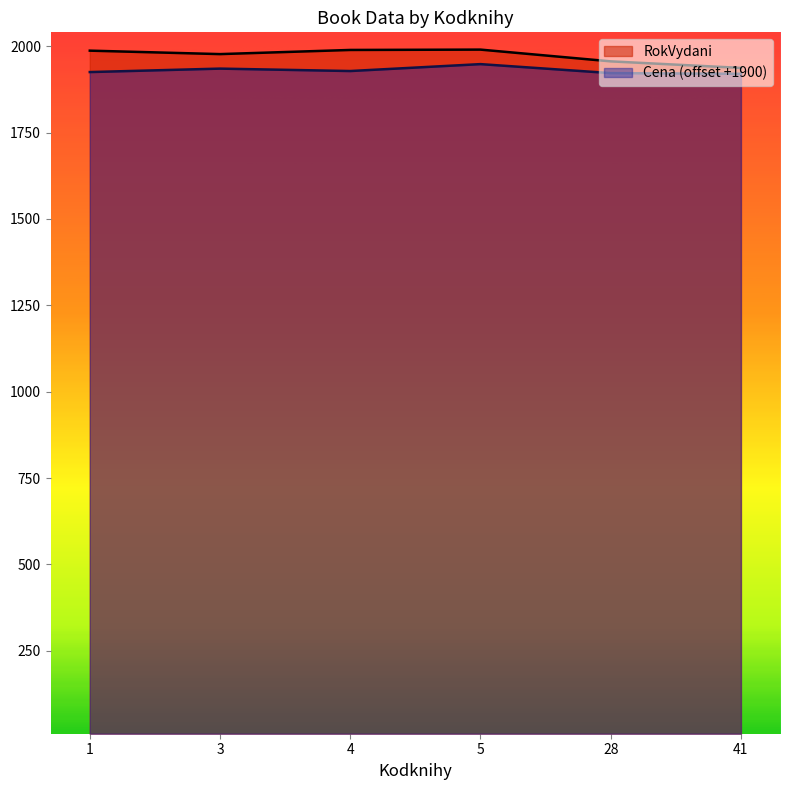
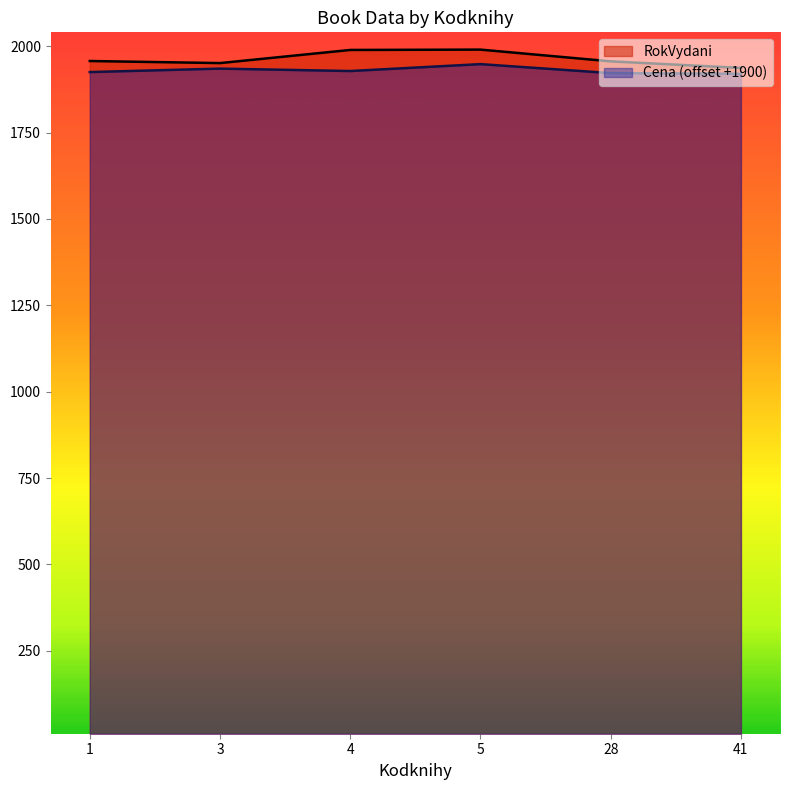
  {
    "RokVydani": {
-     "1": 1990,
-     "3": 1980,
+     "1": 1960,
+     "3": 1950,
      "4": 1990,
      "5": 1990
    },
    "Cena (offset +1900)": {
      "1": 1930,
      "3": 1940,
      "4": 1930,
      "5": 1950
    }
  }
